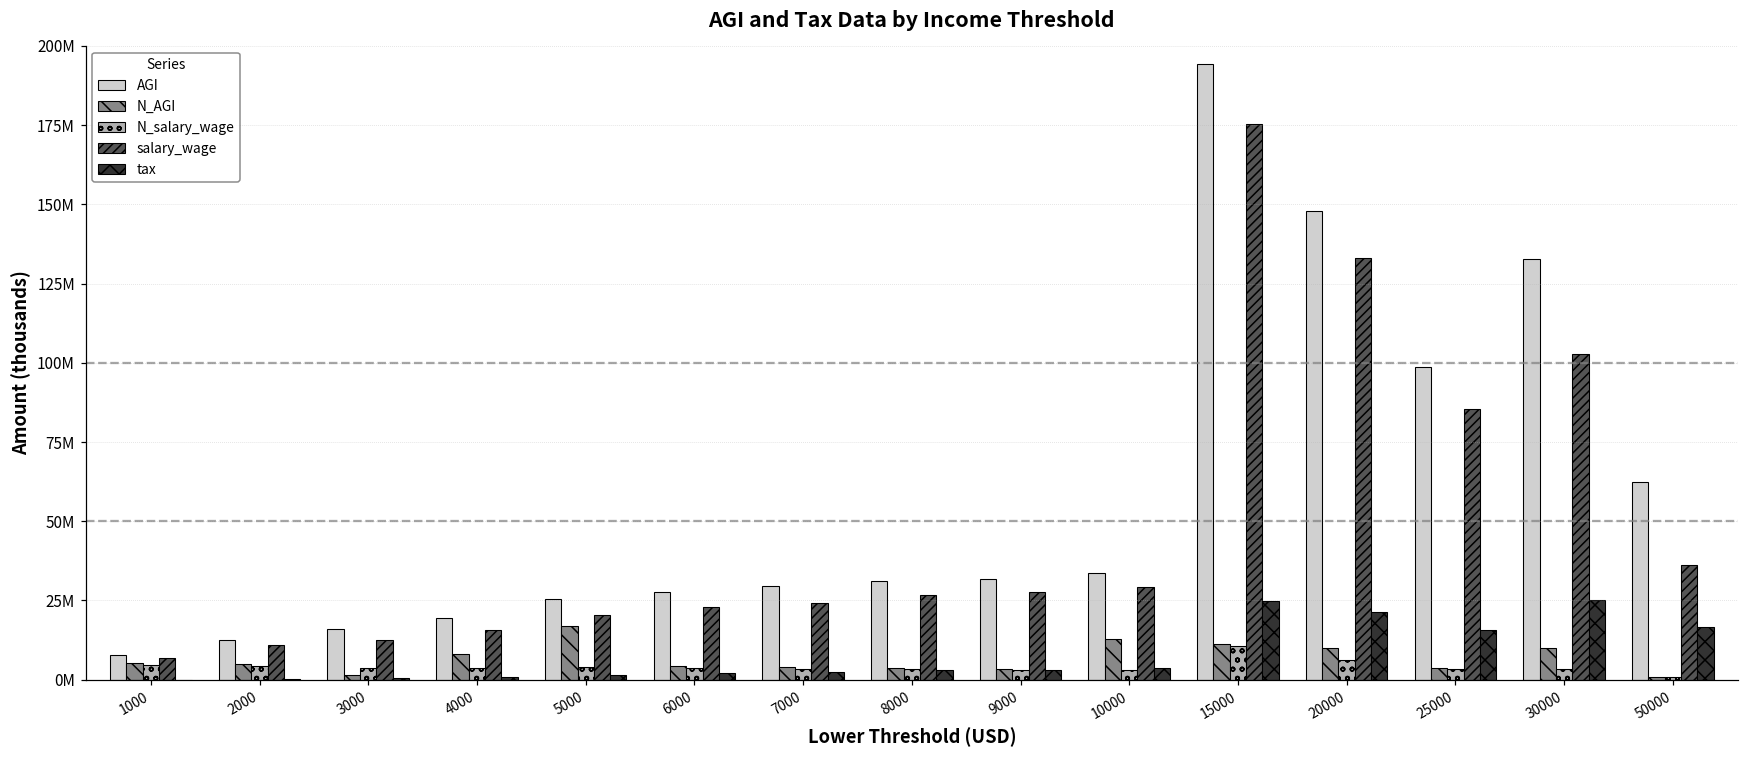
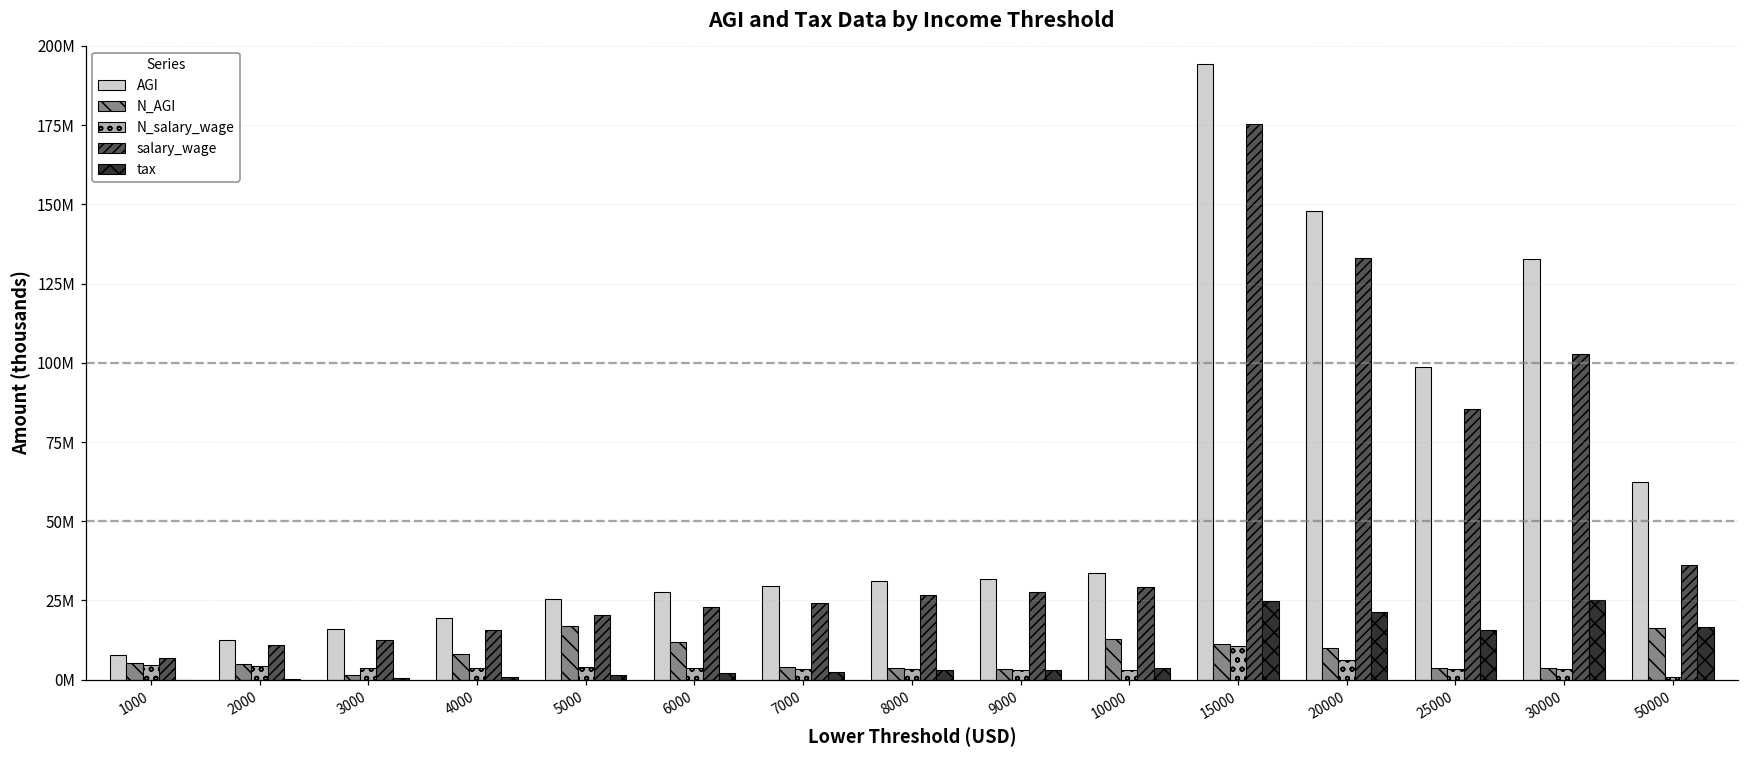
  {
    "N_AGI": {
      "1000": 5000000,
      "2000": 5000000,
      "3000": 1000000,
      "4000": 8000000,
      "5000": 17000000,
-     "6000": 4000000,
+     "6000": 12000000,
      "7000": 4000000,
      "8000": 4000000,
      "9000": 3000000,
      "10000": 13000000,
      "15000": 11000000,
      "20000": 10000000,
      "25000": 4000000,
-     "30000": 10000000,
-     "50000": 1000000
+     "30000": 4000000,
+     "50000": 16000000
    }
  }
